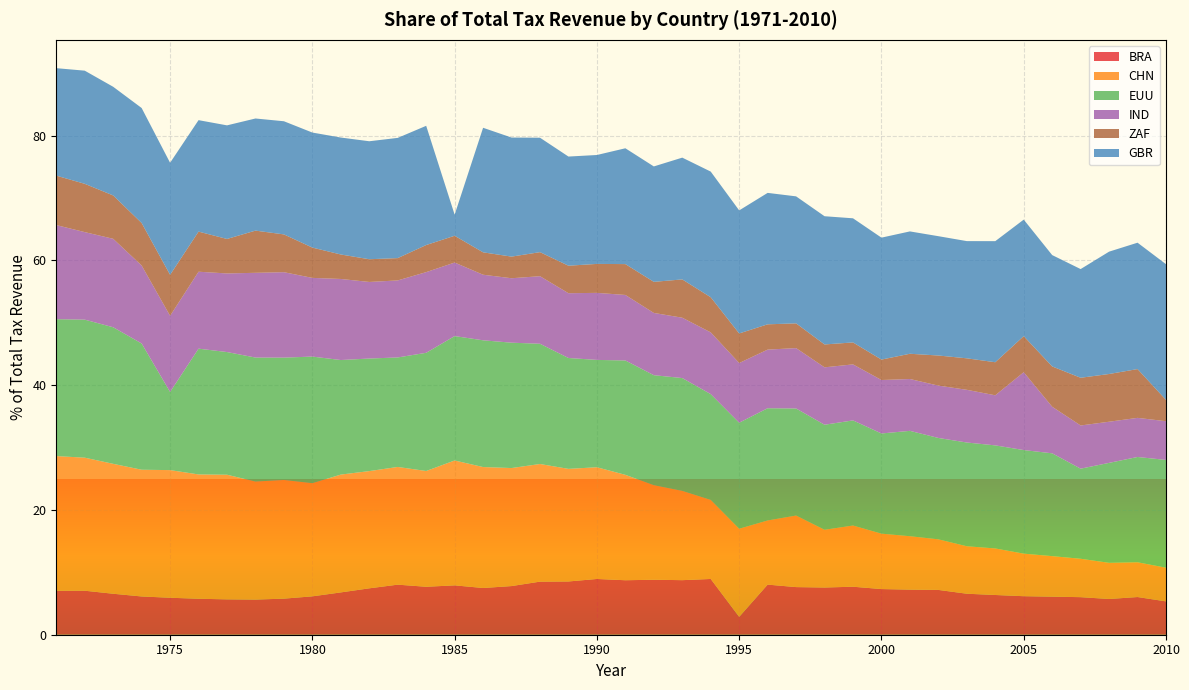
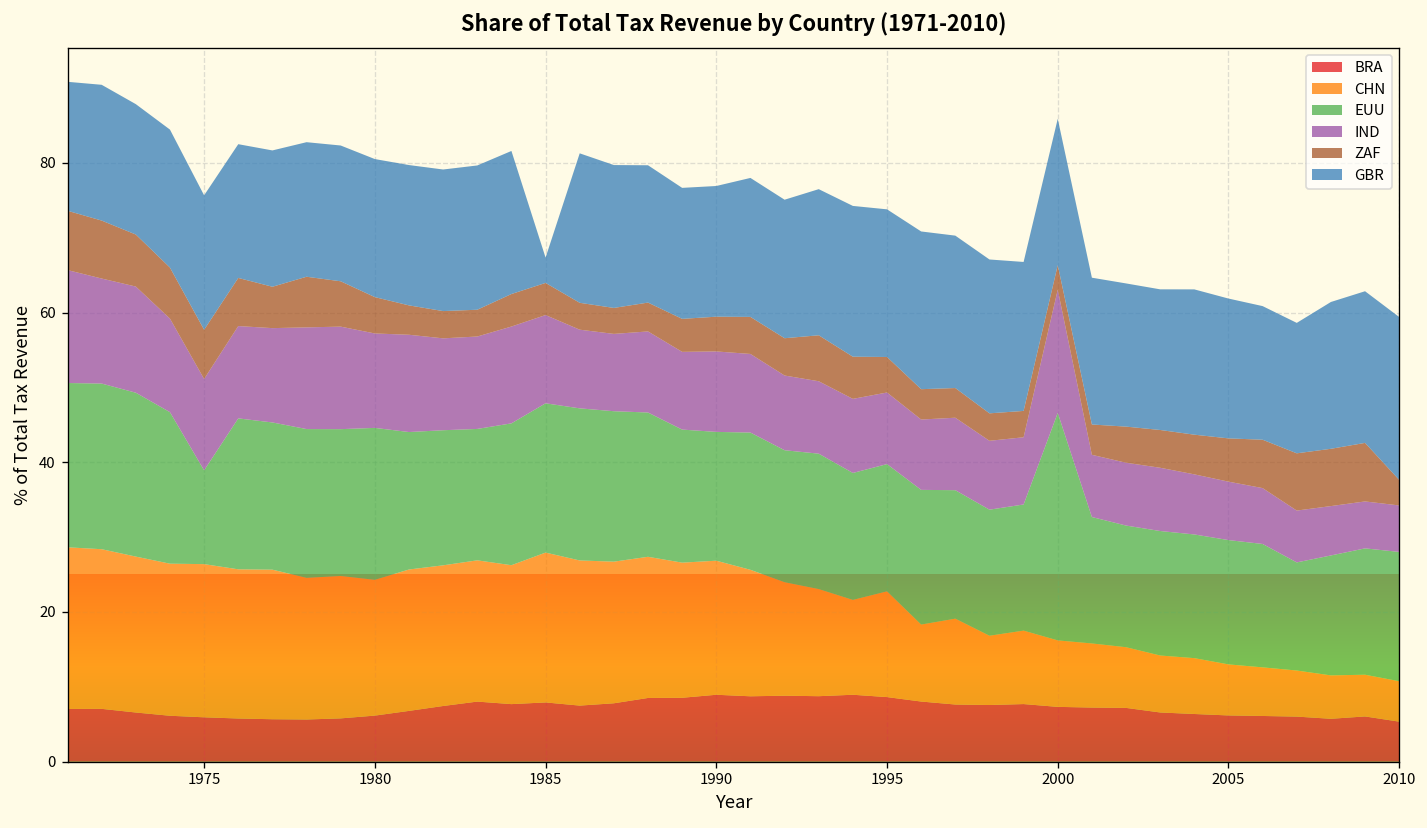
  {
    "BRA": {
      "1975": 6,
      "1980": 6,
      "1985": 8,
      "1990": 9,
-     "1995": 3,
+     "1995": 9,
      "2000": 7,
      "2005": 6,
      "2010": 5
    },
    "CHN": {
      "1975": 20,
      "1980": 18,
      "1985": 20,
      "1990": 18,
      "1995": 14,
      "2000": 9,
      "2005": 7,
      "2010": 5
    },
    "EUU": {
      "1975": 13,
      "1980": 20,
      "1985": 20,
      "1990": 17,
      "1995": 17,
-     "2000": 16,
+     "2000": 30,
      "2005": 17,
      "2010": 17
    },
    "IND": {
      "1975": 12,
      "1980": 13,
      "1985": 12,
      "1990": 11,
      "1995": 10,
-     "2000": 9,
-     "2005": 12,
+     "2000": 16,
+     "2005": 8,
      "2010": 6
    },
    "ZAF": {
      "1975": 7,
      "1980": 5,
      "1985": 4,
      "1990": 5,
      "1995": 5,
      "2000": 3,
      "2005": 6,
      "2010": 3
    },
    "GBR": {
      "1975": 18,
      "1980": 18,
      "1985": 3,
      "1990": 17,
      "1995": 20,
      "2000": 20,
      "2005": 19,
      "2010": 22
    }
  }
